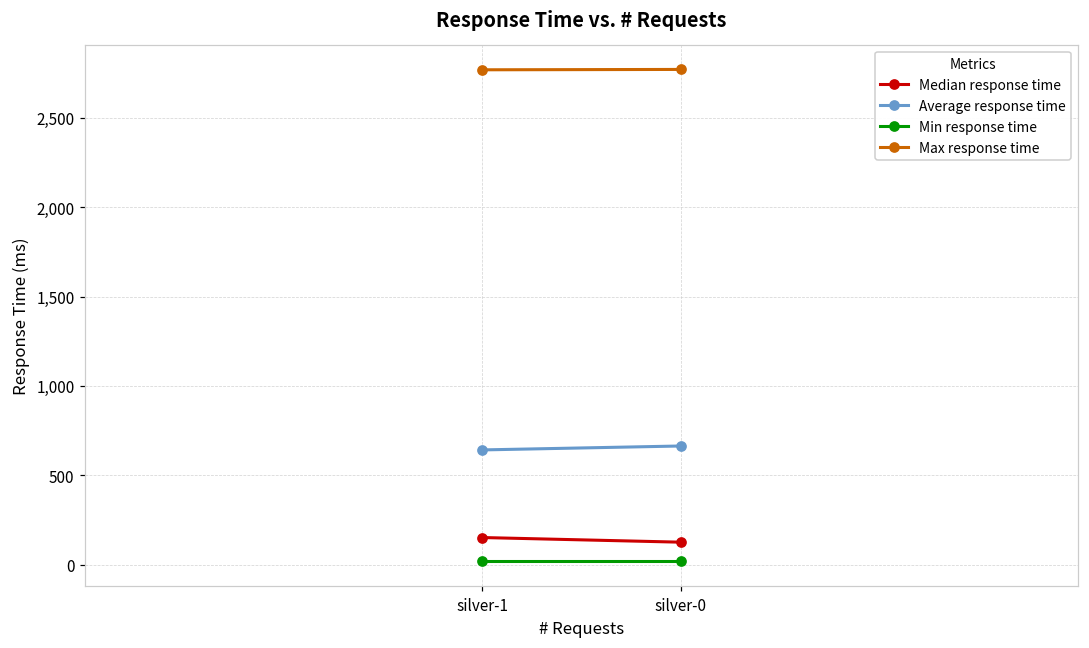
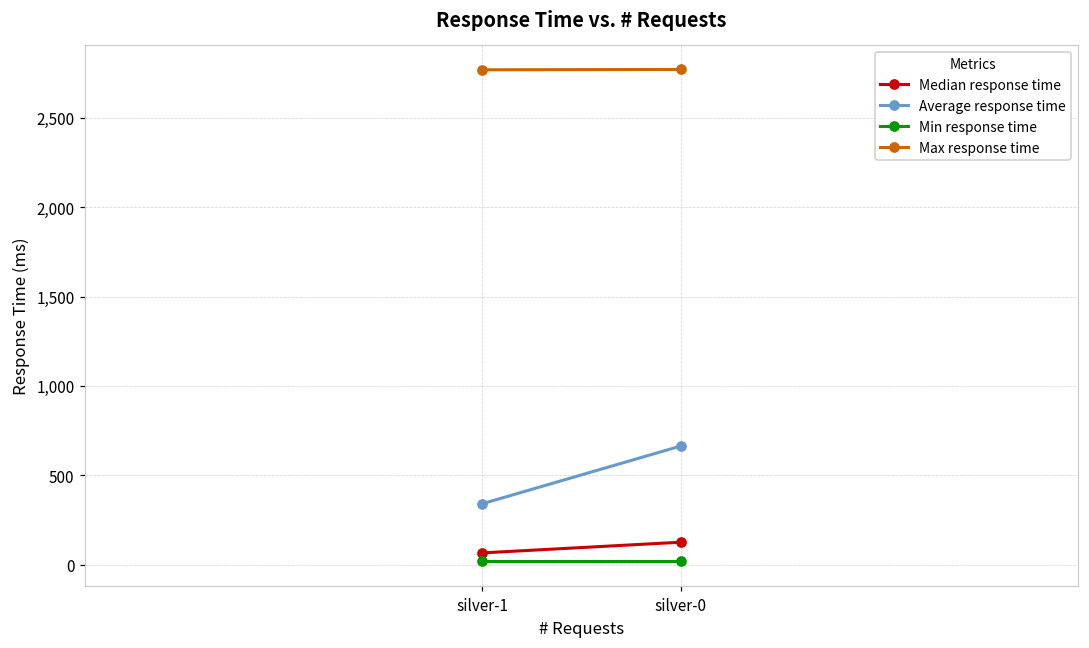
  {
    "Median response time": {
-     "silver-1": "150",
+     "silver-1": "70",
      "silver-0": "130"
    },
    "Average response time": {
-     "silver-1": "640",
+     "silver-1": "340",
      "silver-0": "660"
    },
    "Min response time": {
      "silver-1": "20",
      "silver-0": "20"
    },
    "Max response time": {
      "silver-1": "2,770",
      "silver-0": "2,770"
    }
  }
